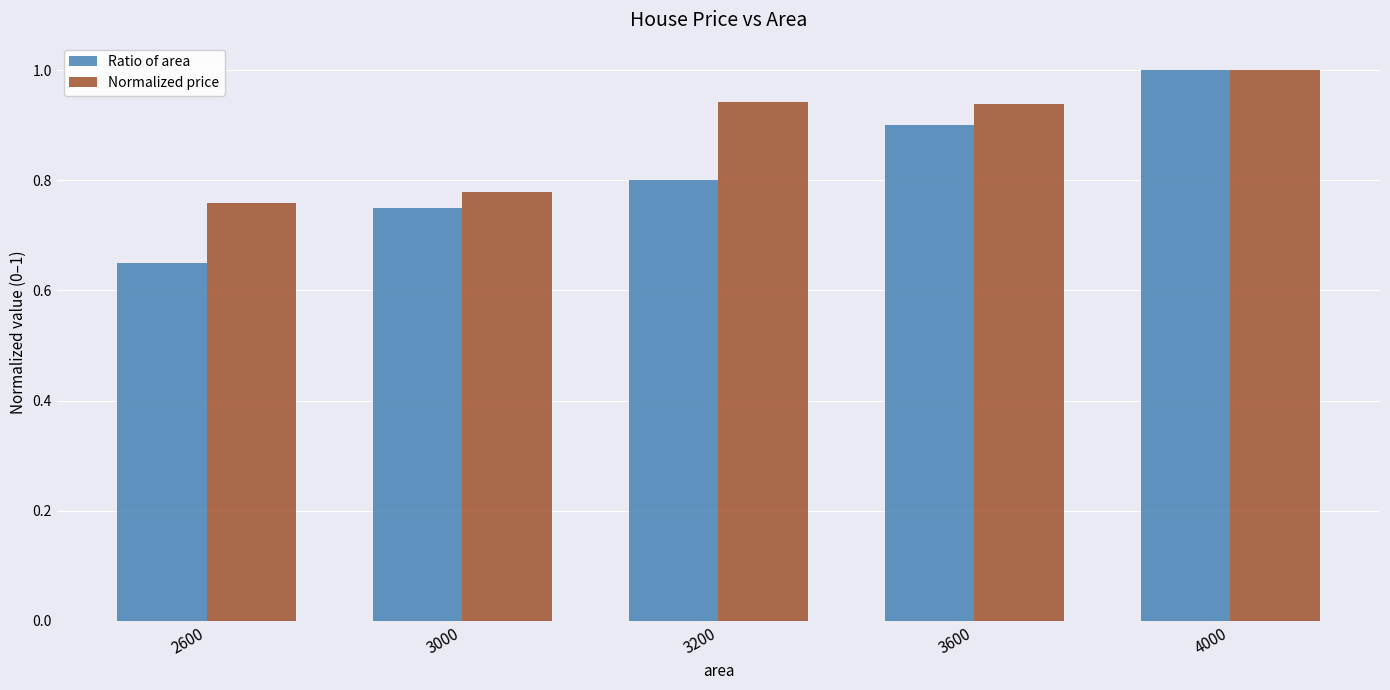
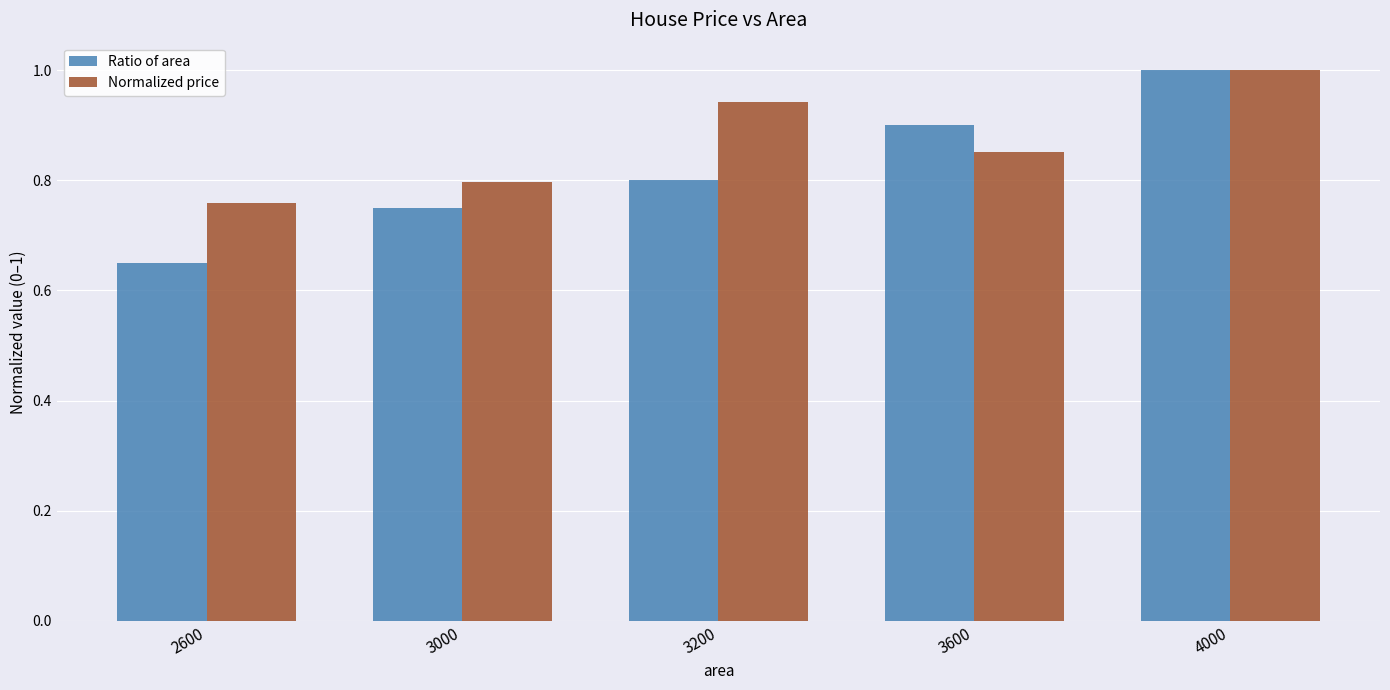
  {
    "Ratio of area": {
      "2600": 0.65,
      "3000": 0.75,
      "3200": 0.80,
      "3600": 0.90,
      "4000": 1.00
    },
    "Normalized price": {
      "2600": 0.76,
-     "3000": 0.78,
+     "3000": 0.80,
      "3200": 0.94,
-     "3600": 0.94,
+     "3600": 0.85,
      "4000": 1.00
    }
  }
